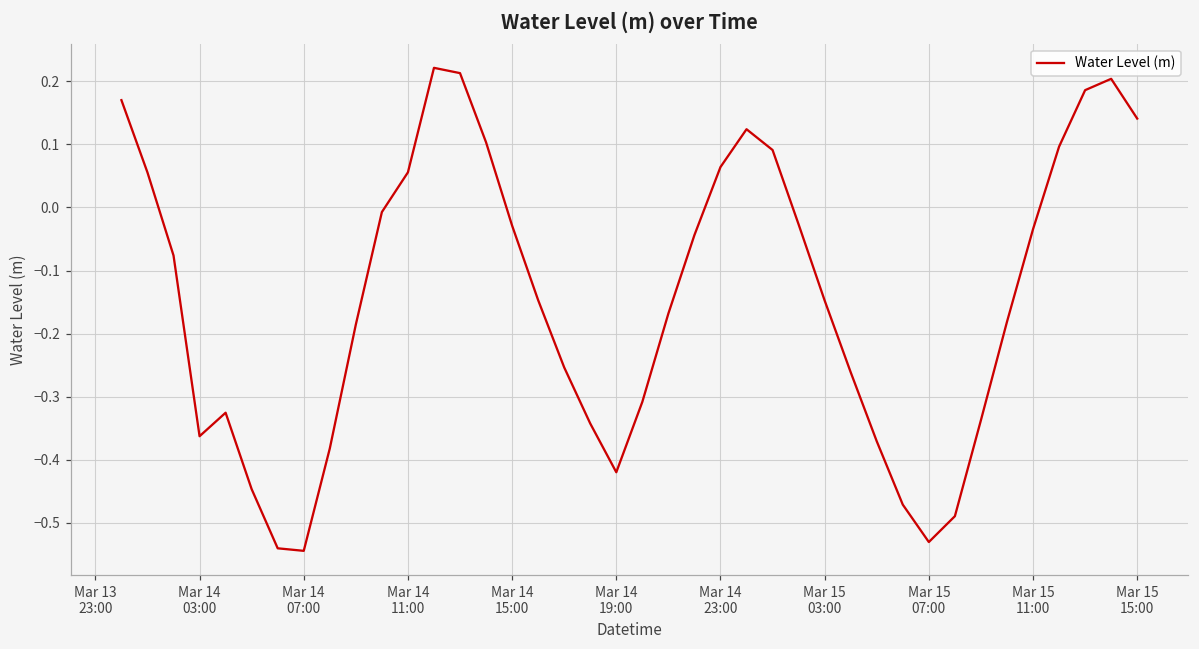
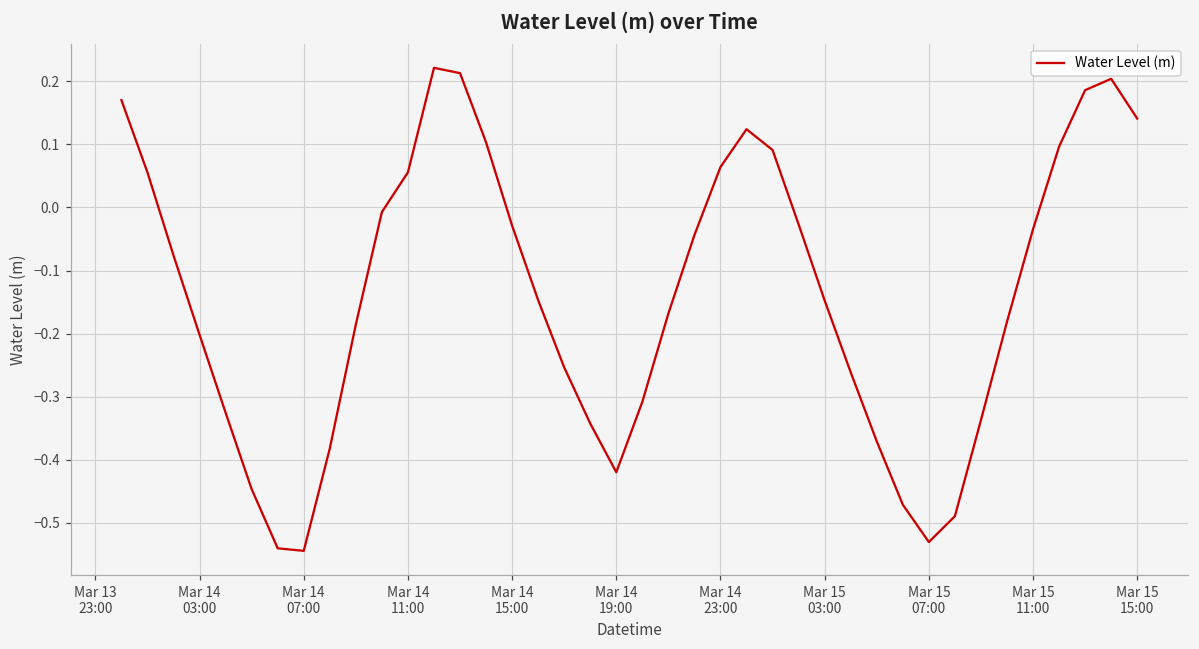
  {
-   "Mar 14 03:00": -0.36,
+   "Mar 14 03:00": -0.20,
    "Mar 14 07:00": -0.54,
    "Mar 14 11:00": 0.06,
    "Mar 14 15:00": -0.03,
    "Mar 14 19:00": -0.42,
    "Mar 14 23:00": 0.06,
    "Mar 15 03:00": -0.15,
    "Mar 15 07:00": -0.53,
    "Mar 15 11:00": -0.03,
    "Mar 15 15:00": 0.14
  }
